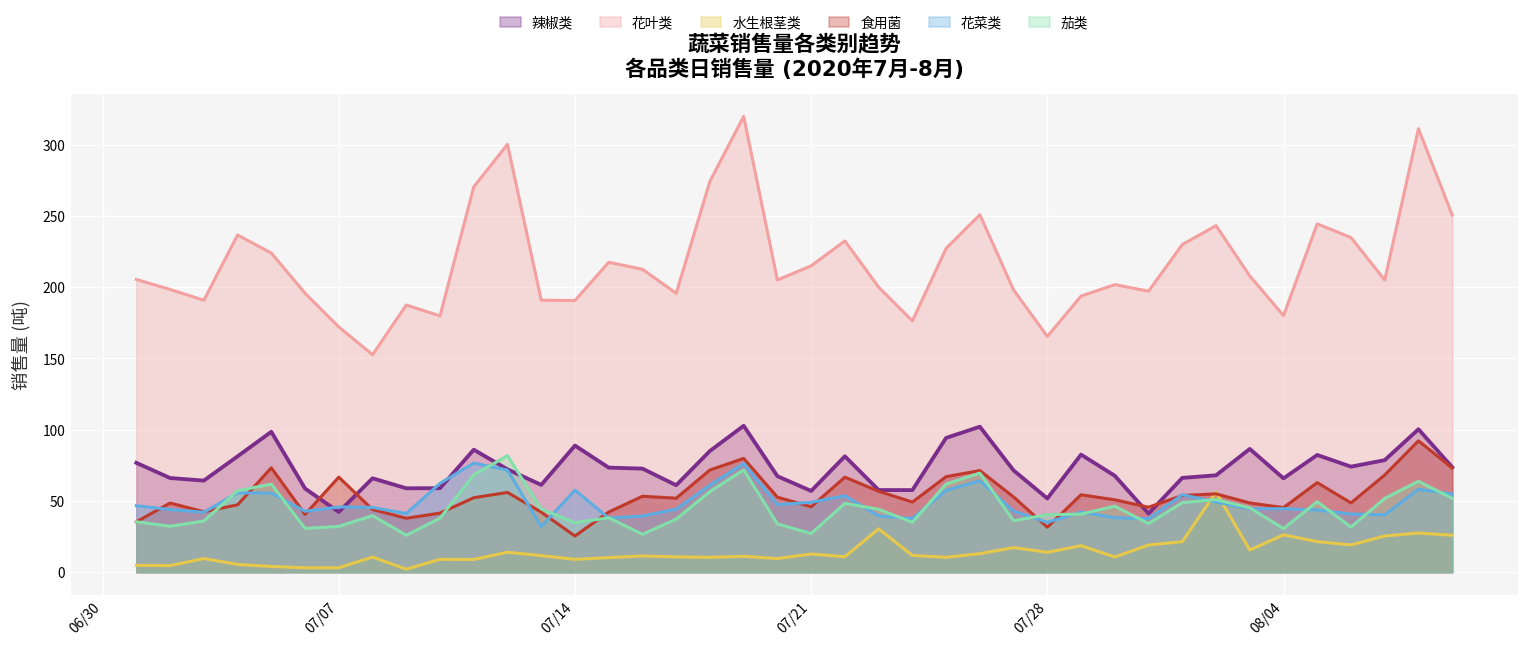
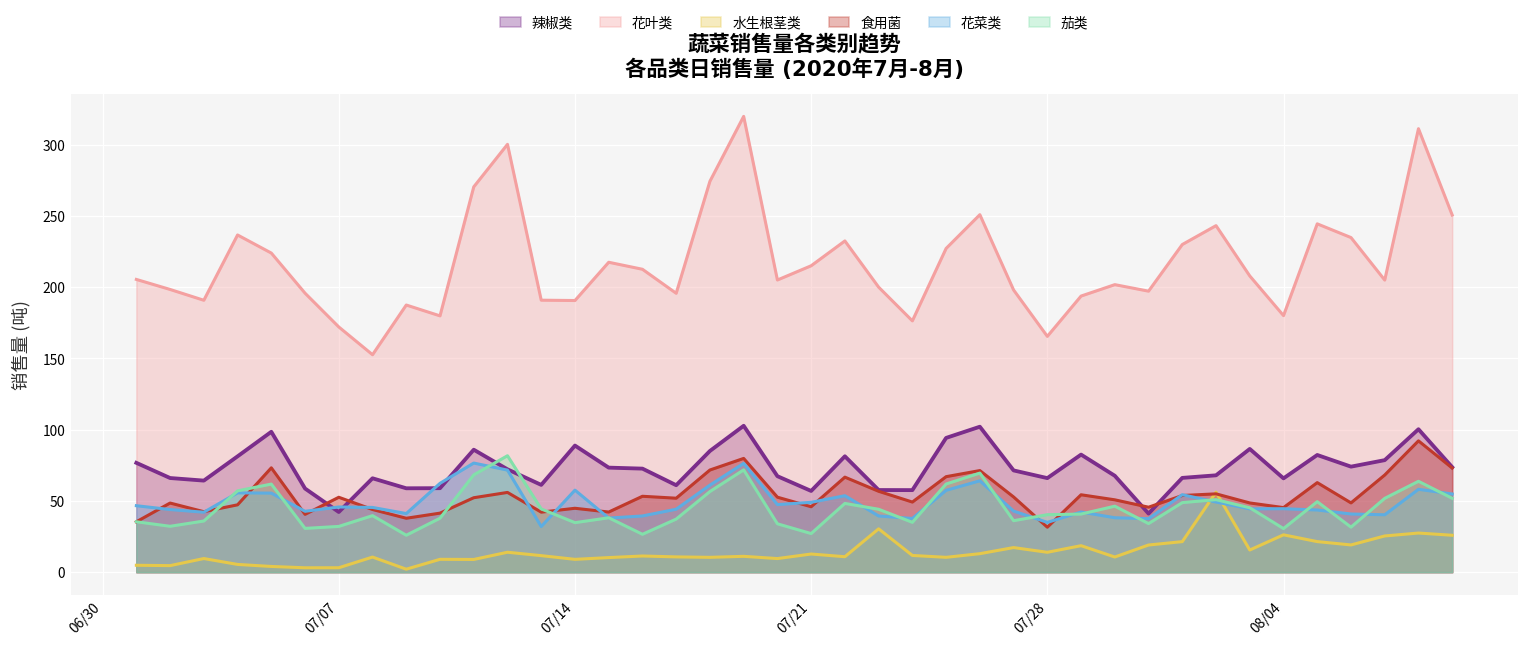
  {
    "辣椒类": {
      "07/07": 42,
      "07/14": 89,
      "07/21": 57,
-     "07/28": 52,
+     "07/28": 66,
      "08/04": 66
    },
    "食用菌": {
-     "07/07": 67,
-     "07/14": 25,
+     "07/07": 53,
+     "07/14": 45,
      "07/21": 46,
      "07/28": 32
    }
  }
